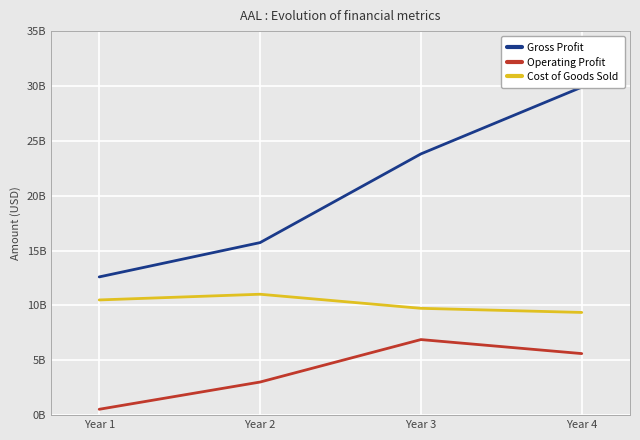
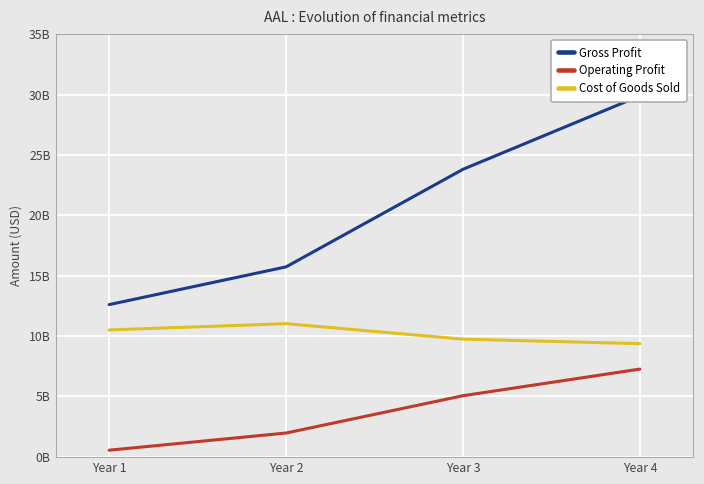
  {
    "Gross Profit": {
      "Year 1": 12600000000,
      "Year 2": 15700000000,
      "Year 3": 23800000000
    },
    "Operating Profit": {
      "Year 1": 500000000,
-     "Year 2": 3000000000,
-     "Year 3": 6900000000,
-     "Year 4": 5600000000
+     "Year 2": 2000000000,
+     "Year 3": 5000000000,
+     "Year 4": 7300000000
    },
    "Cost of Goods Sold": {
      "Year 1": 10500000000,
      "Year 2": 11000000000,
      "Year 3": 9700000000,
      "Year 4": 9400000000
    }
  }
